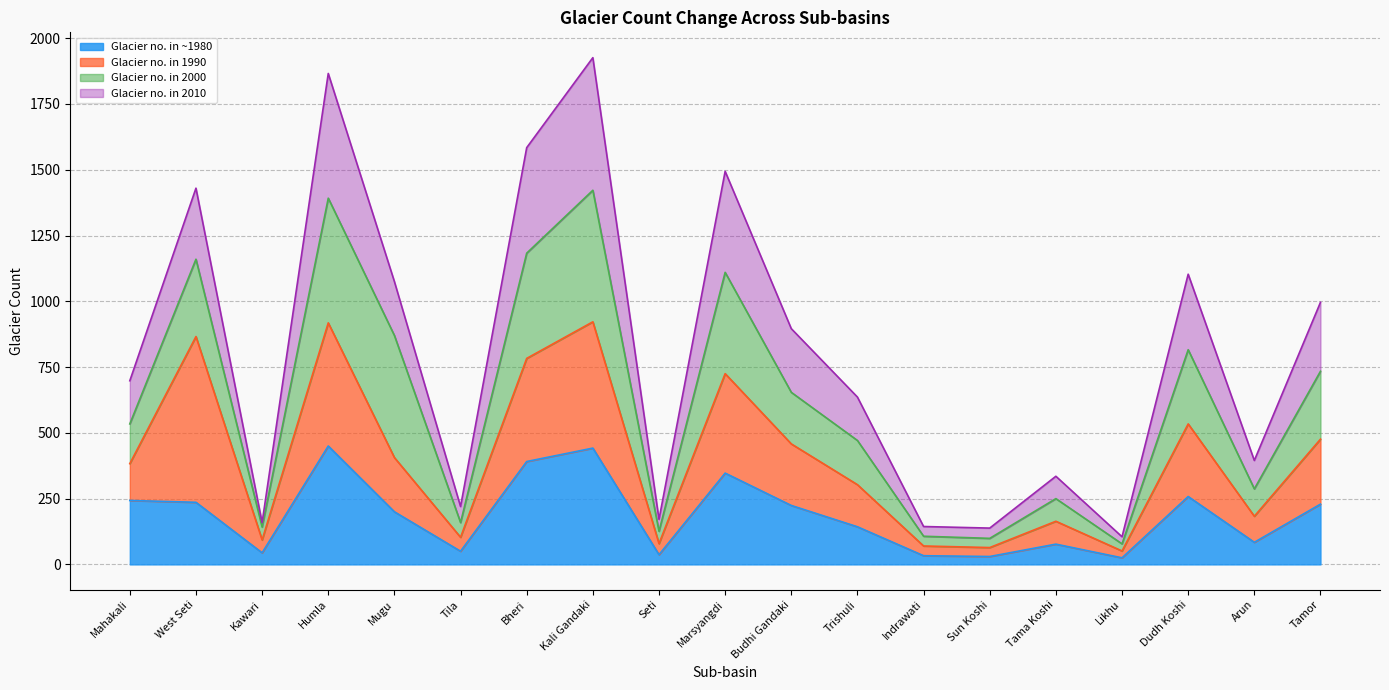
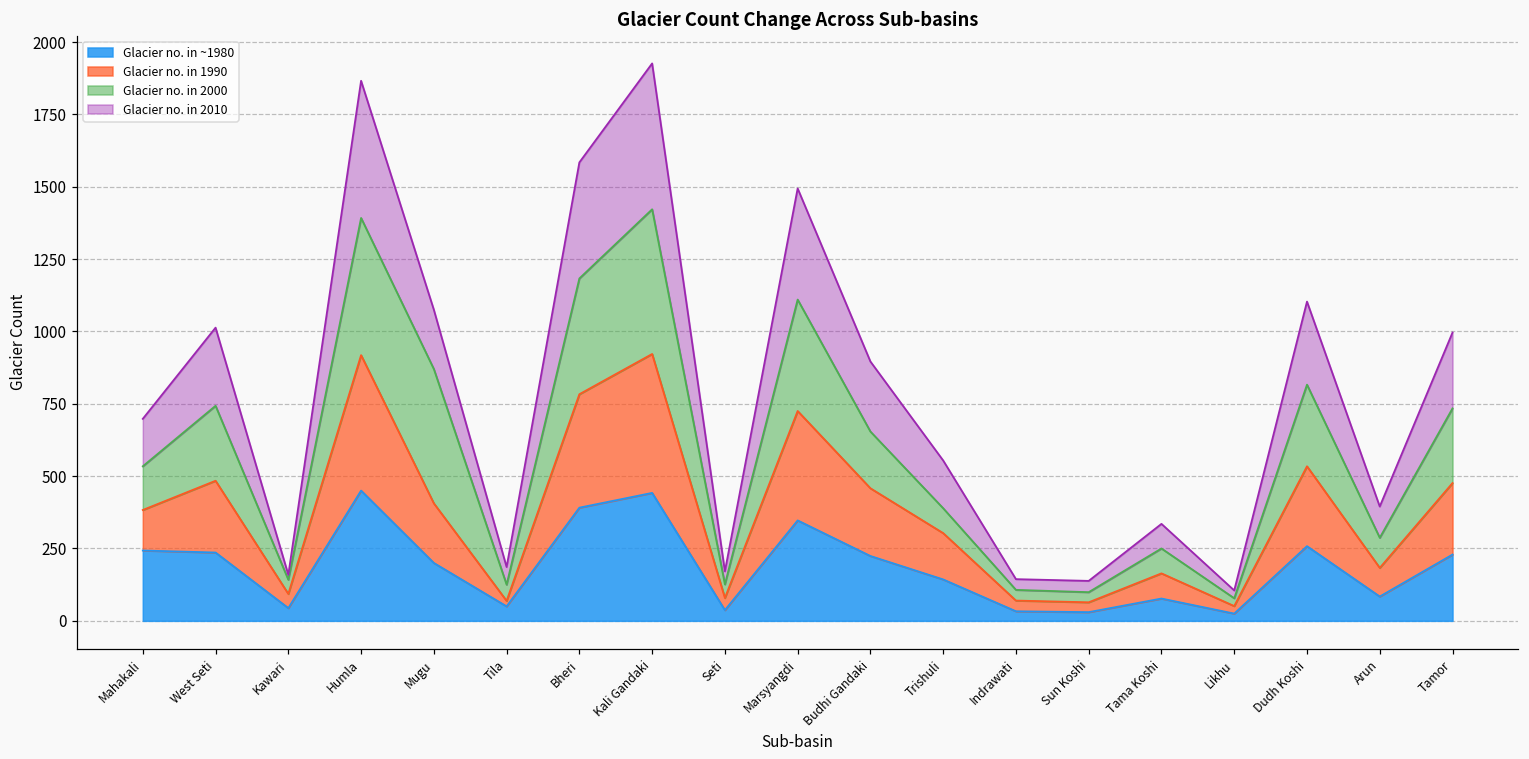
  {
    "Glacier no. in ~1980": {
      "Mahakali": 240,
      "West Seti": 240,
      "Kawari": 40,
      "Humla": 450,
      "Mugu": 200,
      "Tila": 50,
      "Bheri": 390,
      "Kali Gandaki": 440,
      "Seti": 40,
      "Marsyangdi": 350,
      "Budhi Gandaki": 220,
      "Trishuli": 140,
      "Indrawati": 30,
      "Sun Koshi": 30,
      "Tama Koshi": 80,
      "Likhu": 30,
      "Dudh Koshi": 260,
      "Arun": 80,
      "Tamor": 230
    },
    "Glacier no. in 1990": {
      "Mahakali": 140,
-     "West Seti": 630,
+     "West Seti": 250,
      "Kawari": 50,
      "Humla": 470,
      "Mugu": 210,
-     "Tila": 50,
+     "Tila": 20,
      "Bheri": 390,
      "Kali Gandaki": 480,
      "Seti": 40,
      "Marsyangdi": 380,
      "Budhi Gandaki": 230,
      "Trishuli": 160,
      "Indrawati": 40,
      "Sun Koshi": 30,
      "Tama Koshi": 90,
      "Likhu": 30,
      "Dudh Koshi": 280,
      "Arun": 100,
      "Tamor": 250
    },
    "Glacier no. in 2000": {
      "Mahakali": 150,
-     "West Seti": 290,
+     "West Seti": 260,
      "Kawari": 50,
      "Humla": 470,
      "Mugu": 460,
      "Tila": 60,
      "Bheri": 400,
      "Kali Gandaki": 500,
      "Seti": 50,
      "Marsyangdi": 390,
      "Budhi Gandaki": 200,
-     "Trishuli": 170,
+     "Trishuli": 90,
      "Indrawati": 40,
      "Sun Koshi": 40,
      "Tama Koshi": 90,
      "Likhu": 30,
      "Dudh Koshi": 280,
      "Arun": 100,
      "Tamor": 260
    },
    "Glacier no. in 2010": {
      "Mahakali": 160,
      "West Seti": 270,
      "Kawari": 20,
      "Humla": 470,
      "Mugu": 210,
      "Tila": 60,
      "Bheri": 400,
      "Kali Gandaki": 500,
      "Seti": 50,
      "Marsyangdi": 380,
      "Budhi Gandaki": 240,
      "Trishuli": 170,
      "Indrawati": 40,
      "Sun Koshi": 40,
      "Tama Koshi": 90,
      "Likhu": 30,
      "Dudh Koshi": 290,
      "Arun": 110,
      "Tamor": 260
    }
  }
